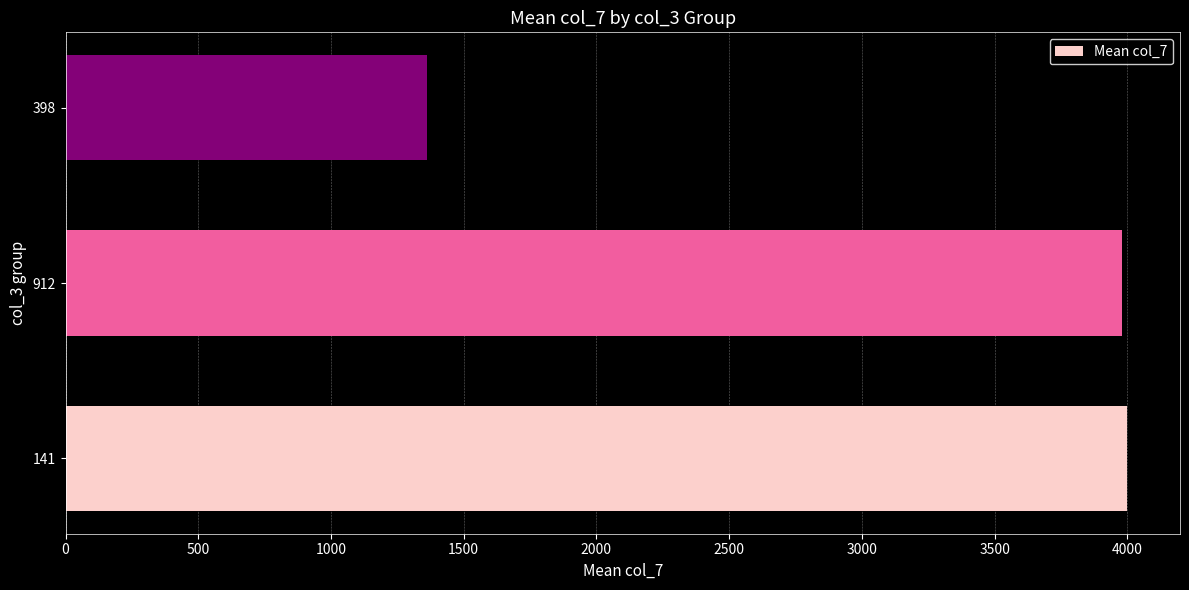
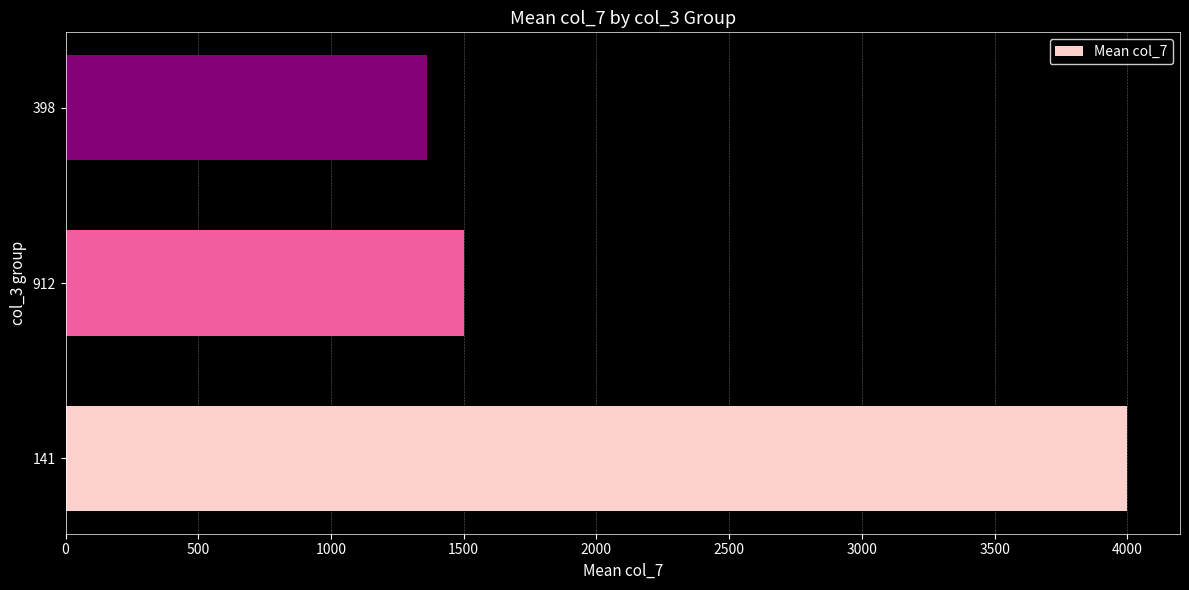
  {
    "398": 1360,
-   "912": 3980,
+   "912": 1500,
    "141": 4000
  }
